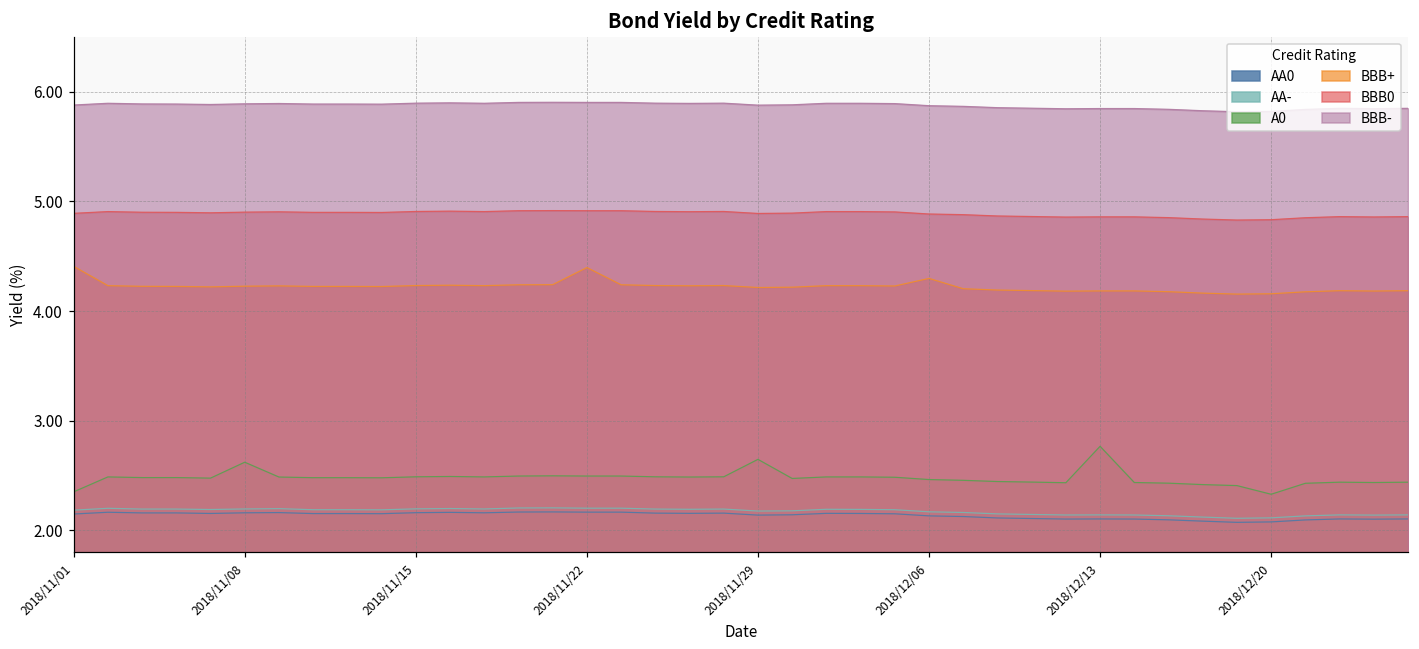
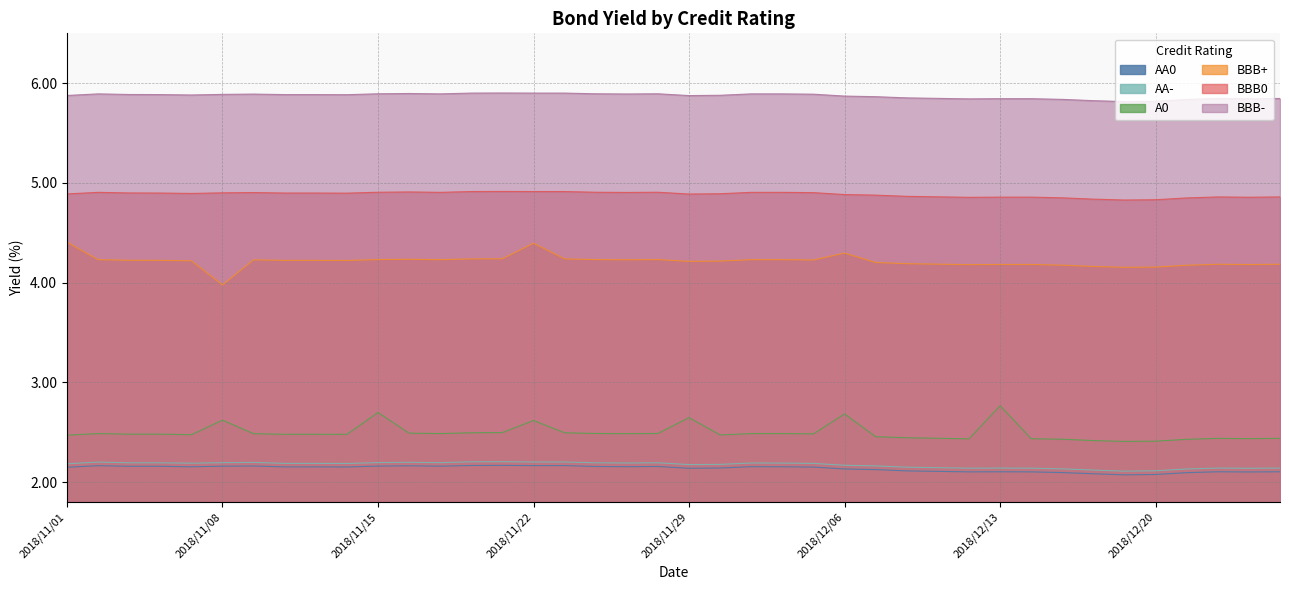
  {
    "AA0": {
      "2018/11/01": 2.2,
      "2018/11/08": 2.2,
      "2018/11/15": 2.2,
      "2018/11/22": 2.2,
      "2018/11/29": 2.1,
      "2018/12/06": 2.1,
      "2018/12/13": 2.1,
      "2018/12/20": 2.1
    },
    "AA-": {
      "2018/11/01": 2.2,
      "2018/11/08": 2.2,
      "2018/11/15": 2.2,
      "2018/11/22": 2.2,
      "2018/11/29": 2.2,
      "2018/12/06": 2.2,
      "2018/12/13": 2.1,
      "2018/12/20": 2.1
    },
    "A0": {
-     "2018/11/01": 2.4,
+     "2018/11/01": 2.5,
      "2018/11/08": 2.6,
-     "2018/11/15": 2.5,
-     "2018/11/22": 2.5,
+     "2018/11/15": 2.7,
+     "2018/11/22": 2.6,
      "2018/11/29": 2.6,
-     "2018/12/06": 2.5,
+     "2018/12/06": 2.7,
      "2018/12/13": 2.8,
-     "2018/12/20": 2.3
+     "2018/12/20": 2.4
    },
    "BBB+": {
      "2018/11/01": 4.4,
-     "2018/11/08": 4.2,
+     "2018/11/08": 4.0,
      "2018/11/15": 4.2,
      "2018/11/22": 4.4,
      "2018/11/29": 4.2,
      "2018/12/06": 4.3,
      "2018/12/13": 4.2,
      "2018/12/20": 4.2
    },
    "BBB0": {
      "2018/11/01": 4.9,
      "2018/11/08": 4.9,
      "2018/11/15": 4.9,
      "2018/11/22": 4.9,
      "2018/11/29": 4.9,
      "2018/12/06": 4.9,
      "2018/12/13": 4.9,
      "2018/12/20": 4.8
    },
    "BBB-": {
      "2018/11/01": 5.9,
      "2018/11/08": 5.9,
      "2018/11/15": 5.9,
      "2018/11/22": 5.9,
      "2018/11/29": 5.9,
      "2018/12/06": 5.9,
      "2018/12/13": 5.8
    }
  }
